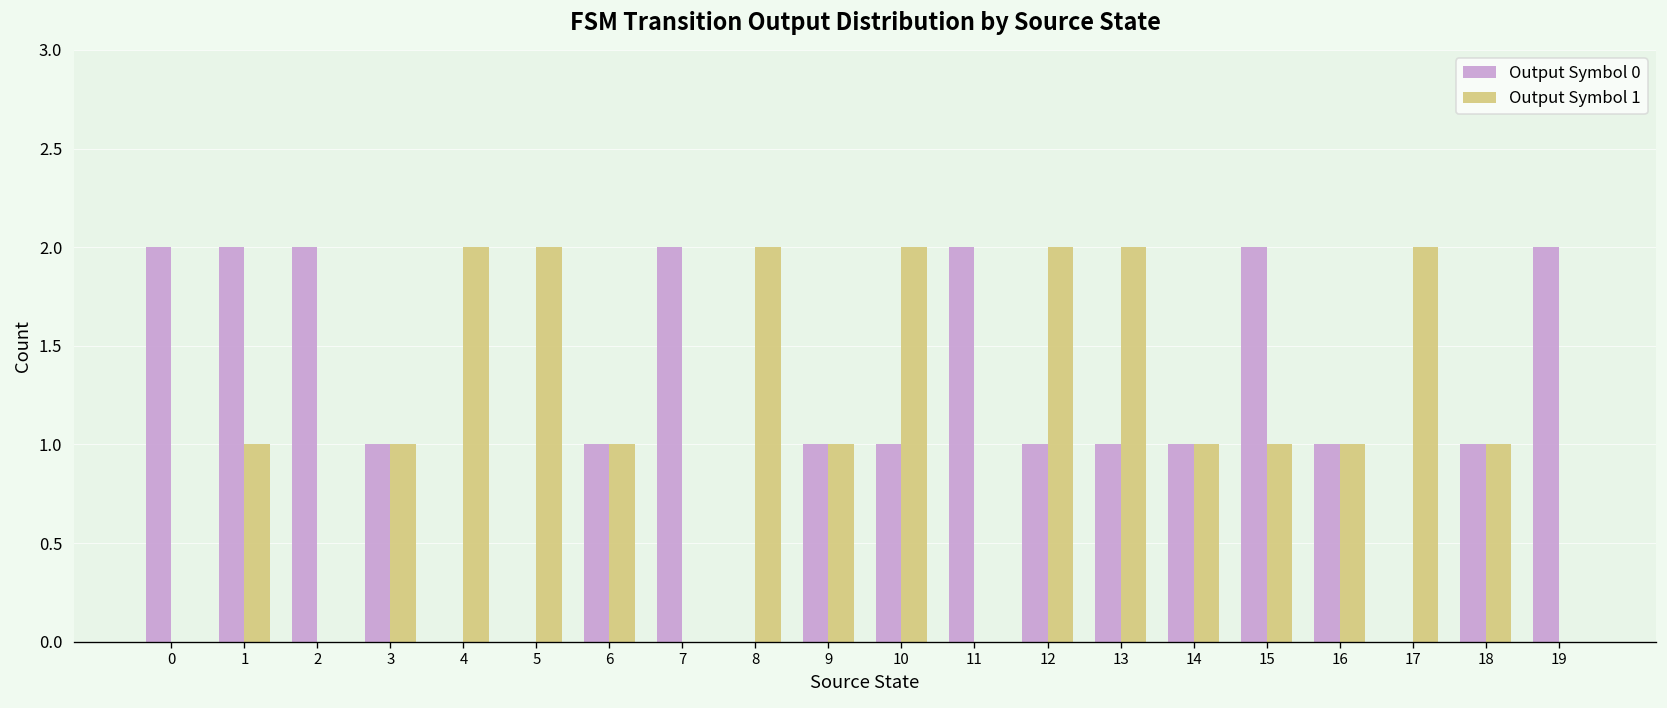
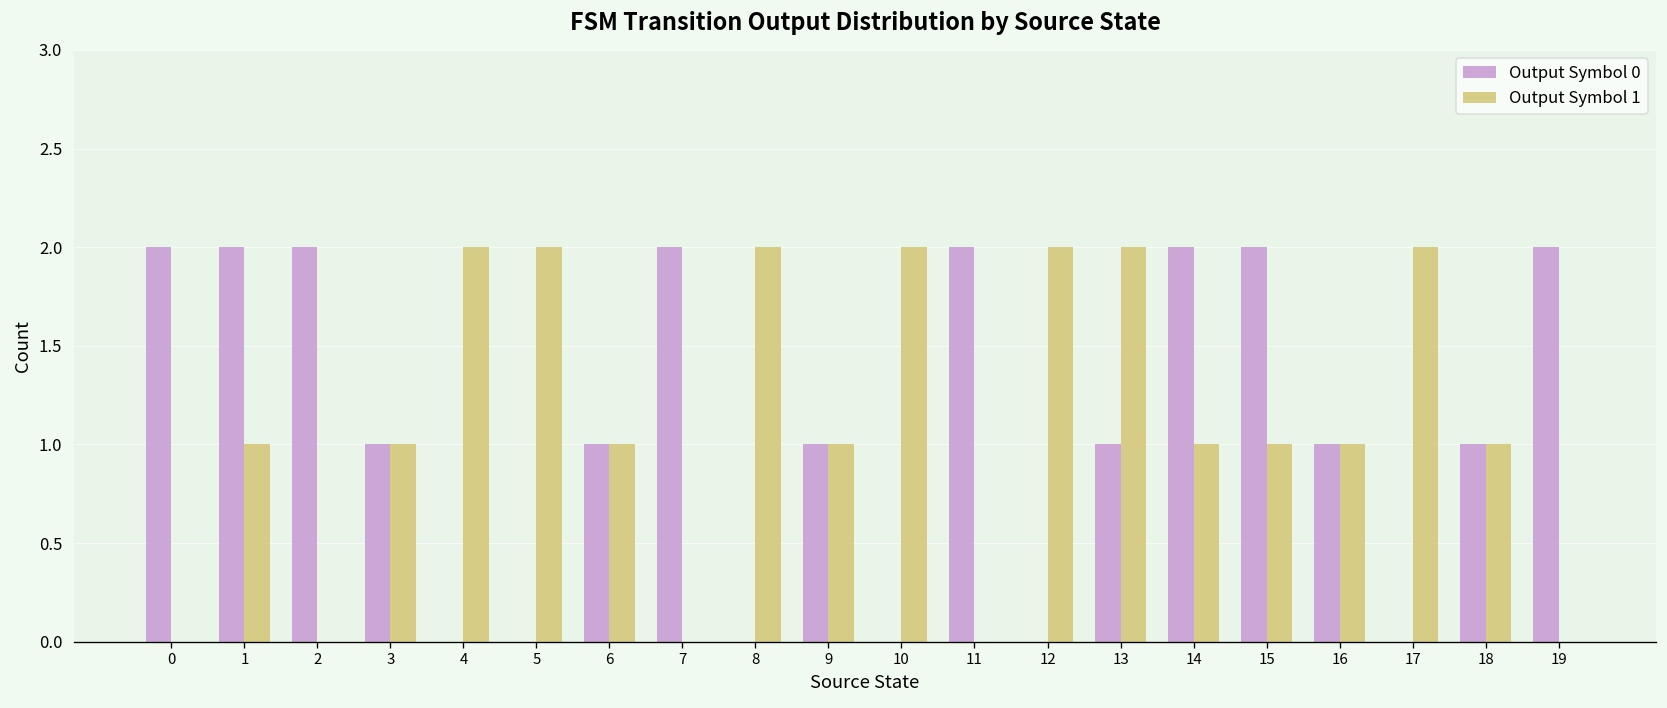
  {
    "Output Symbol 0": {
      "0": 2,
      "1": 2,
      "2": 2,
      "3": 1,
      "4": 0,
      "5": 0,
      "6": 1,
      "7": 2,
      "8": 0,
      "9": 1,
-     "10": 1,
+     "10": 0,
      "11": 2,
-     "12": 1,
+     "12": 0,
      "13": 1,
-     "14": 1,
+     "14": 2,
      "15": 2,
      "16": 1,
      "17": 0,
      "18": 1,
      "19": 2
    },
    "Output Symbol 1": {
      "0": 0,
      "1": 1,
      "2": 0,
      "3": 1,
      "4": 2,
      "5": 2,
      "6": 1,
      "7": 0,
      "8": 2,
      "9": 1,
      "10": 2,
      "11": 0,
      "12": 2,
      "13": 2,
      "14": 1,
      "15": 1,
      "16": 1,
      "17": 2,
      "18": 1,
      "19": 0
    }
  }
